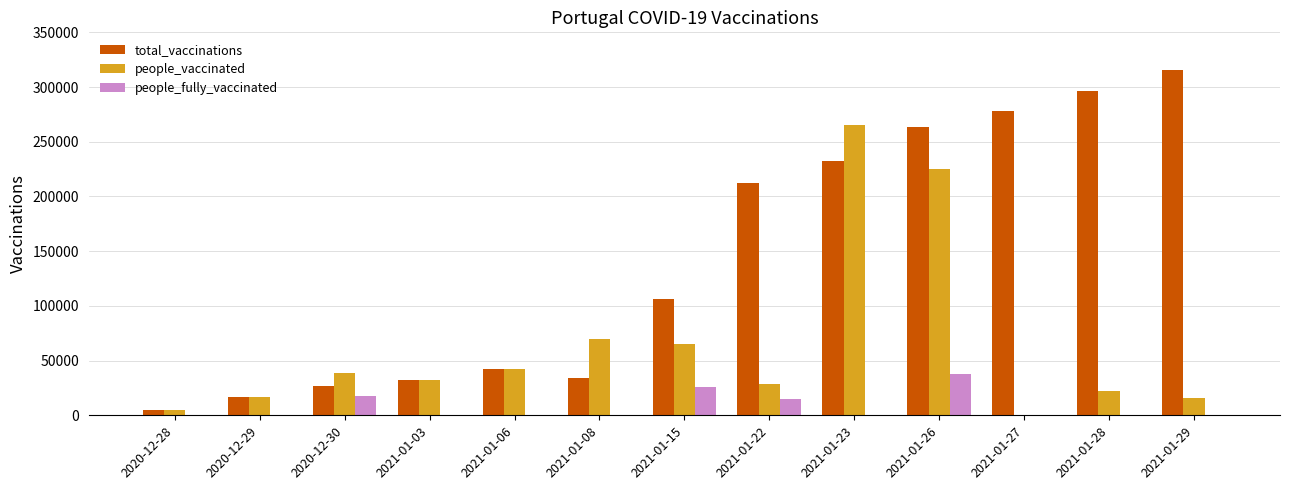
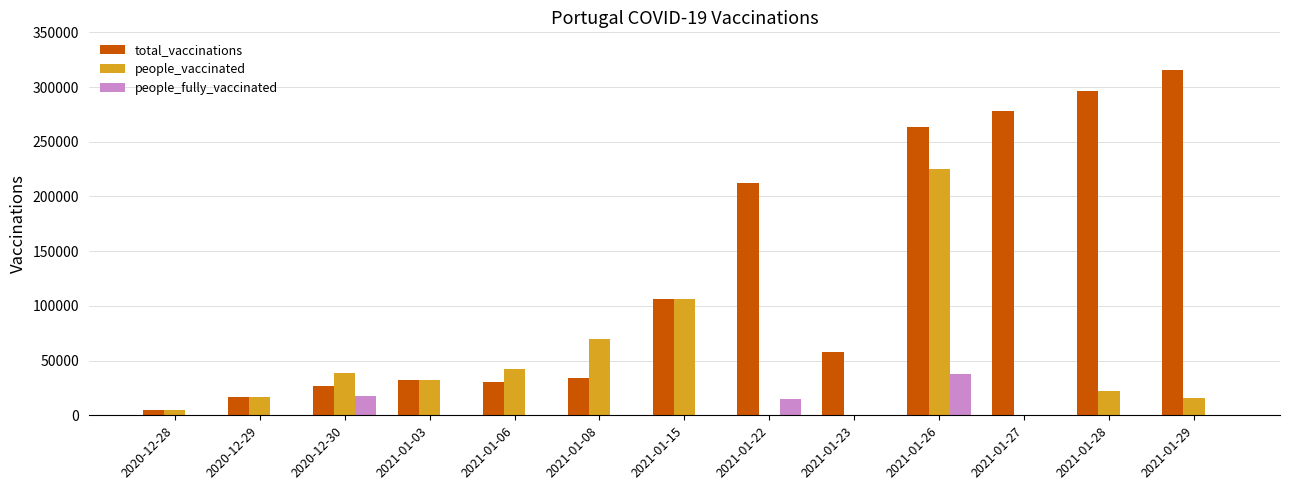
  {
    "total_vaccinations": {
      "2020-12-28": 5000,
      "2020-12-29": 17000,
      "2020-12-30": 27000,
      "2021-01-03": 32000,
-     "2021-01-06": 42000,
+     "2021-01-06": 31000,
      "2021-01-08": 34000,
      "2021-01-15": 106000,
      "2021-01-22": 212000,
-     "2021-01-23": 233000,
+     "2021-01-23": 58000,
      "2021-01-26": 263000,
      "2021-01-27": 278000,
      "2021-01-28": 296000,
      "2021-01-29": 316000
    },
    "people_vaccinated": {
      "2020-12-28": 5000,
      "2020-12-29": 17000,
      "2020-12-30": 39000,
      "2021-01-03": 32000,
      "2021-01-06": 42000,
      "2021-01-08": 70000,
-     "2021-01-15": 65000,
-     "2021-01-22": 29000,
-     "2021-01-23": 266000,
+     "2021-01-15": 106000,
+     "2021-01-22": 0,
+     "2021-01-23": 0,
      "2021-01-26": 225000,
      "2021-01-27": 0,
      "2021-01-28": 22000,
      "2021-01-29": 16000
    },
    "people_fully_vaccinated": {
      "2020-12-28": 0,
      "2020-12-29": 0,
      "2020-12-30": 18000,
      "2021-01-03": 0,
      "2021-01-06": 0,
      "2021-01-08": 0,
-     "2021-01-15": 26000,
+     "2021-01-15": 0,
      "2021-01-22": 15000,
      "2021-01-23": 0,
      "2021-01-26": 38000,
      "2021-01-27": 0,
      "2021-01-28": 0,
      "2021-01-29": 0
    }
  }
